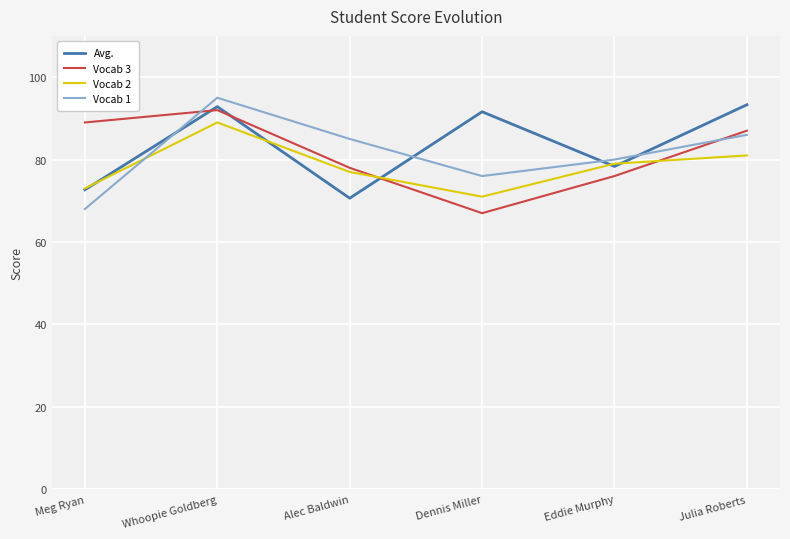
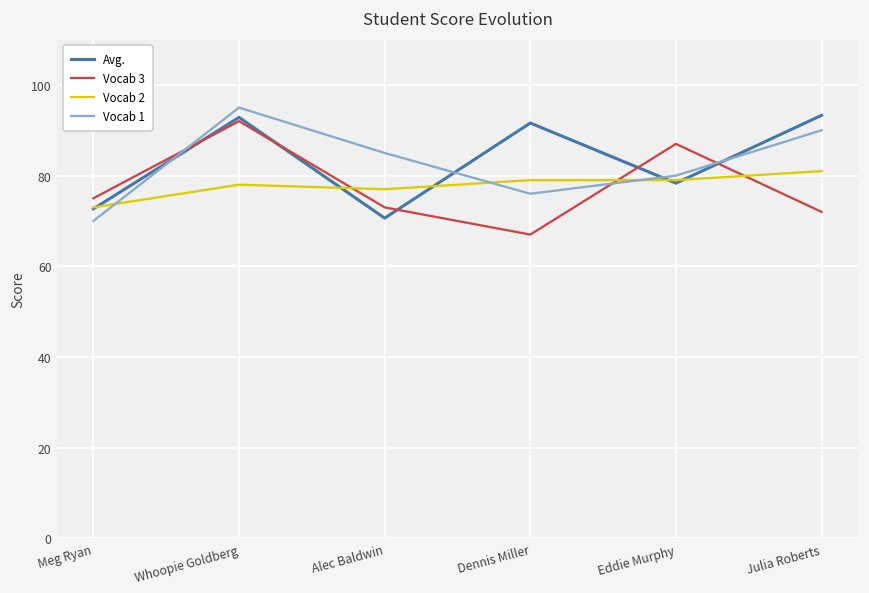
  {
    "Avg.": {
      "Whoopie Goldberg": 93,
      "Alec Baldwin": 71,
      "Dennis Miller": 92,
      "Eddie Murphy": 78,
      "Julia Roberts": 93
    },
    "Vocab 3": {
-     "Meg Ryan": 89,
+     "Meg Ryan": 75,
      "Whoopie Goldberg": 92,
-     "Alec Baldwin": 78,
+     "Alec Baldwin": 73,
      "Dennis Miller": 67,
-     "Eddie Murphy": 76,
-     "Julia Roberts": 87
+     "Eddie Murphy": 87,
+     "Julia Roberts": 72
    },
    "Vocab 2": {
-     "Whoopie Goldberg": 89,
+     "Whoopie Goldberg": 78,
      "Alec Baldwin": 77,
-     "Dennis Miller": 71,
+     "Dennis Miller": 79,
      "Eddie Murphy": 79,
      "Julia Roberts": 81
    },
    "Vocab 1": {
-     "Meg Ryan": 68,
+     "Meg Ryan": 70,
      "Whoopie Goldberg": 95,
      "Alec Baldwin": 85,
      "Dennis Miller": 76,
      "Eddie Murphy": 80,
-     "Julia Roberts": 86
+     "Julia Roberts": 90
    }
  }
